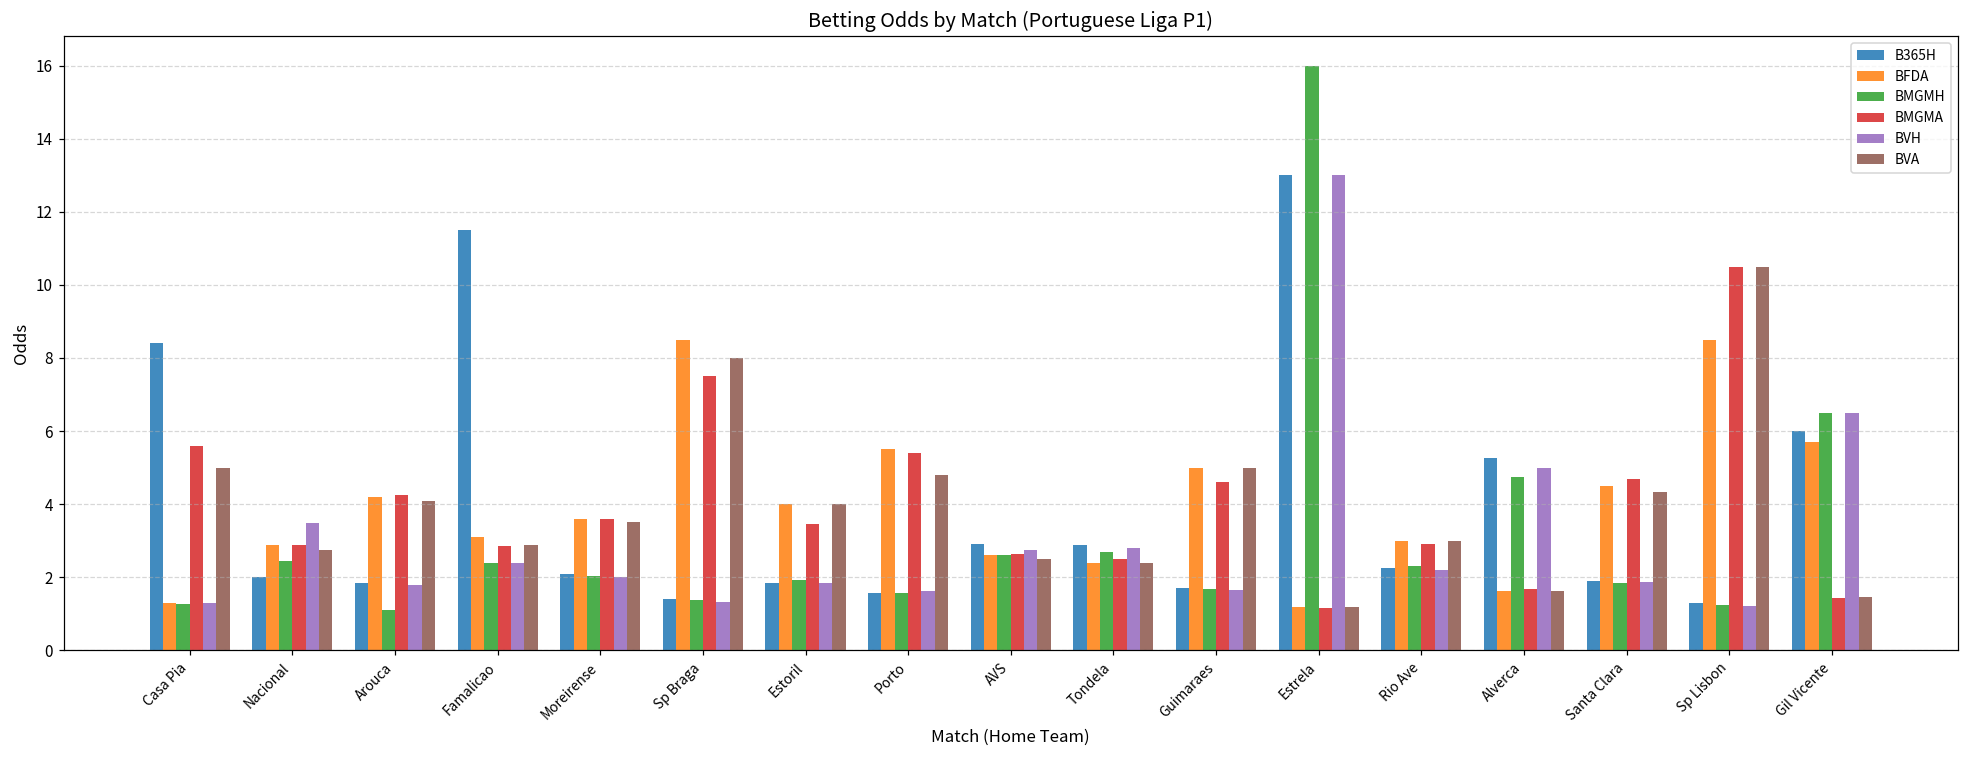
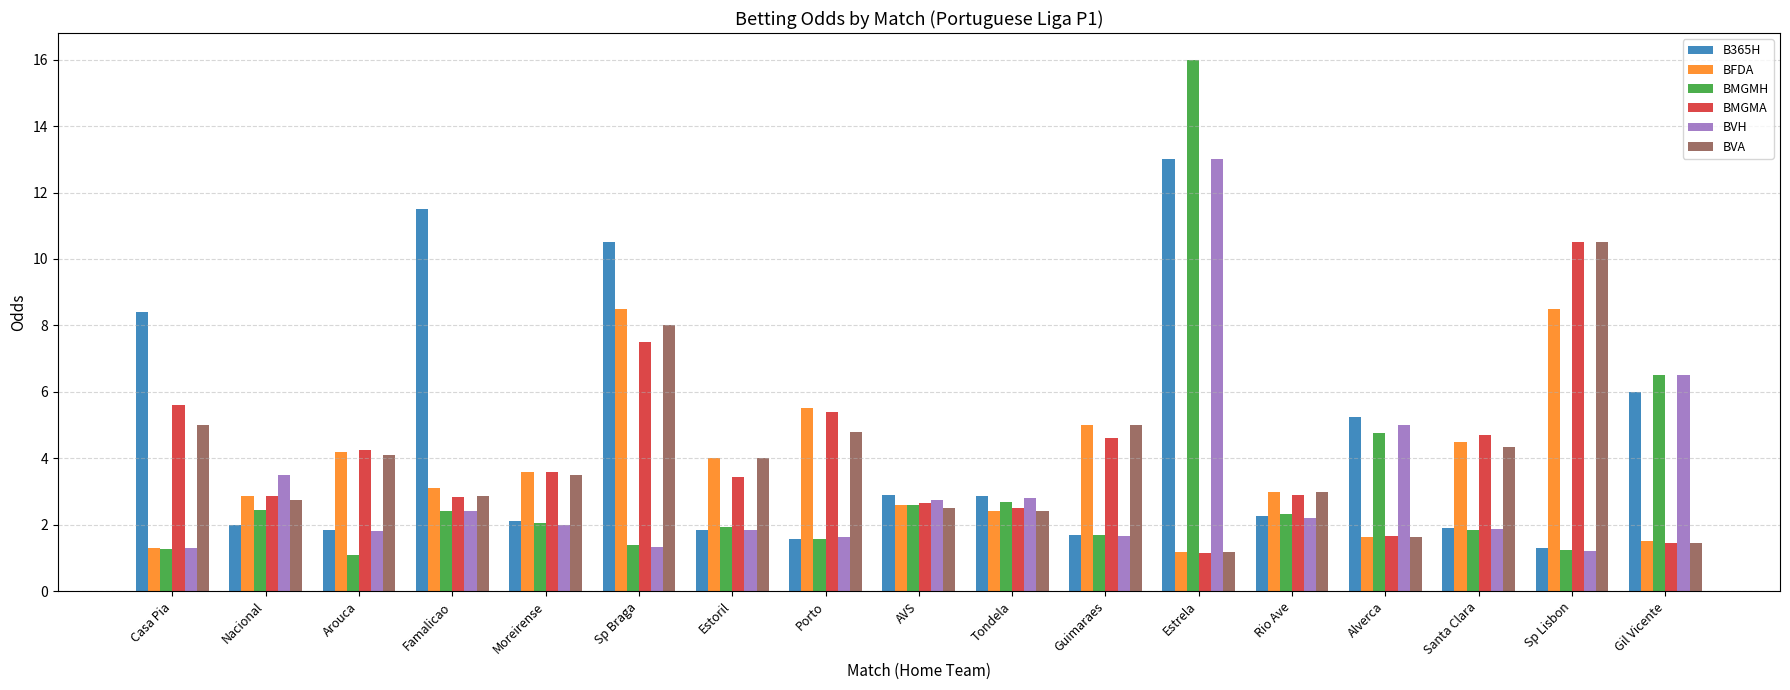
  {
    "B365H": {
      "Casa Pia": 8.4,
      "Nacional": 2.0,
      "Arouca": 1.8,
      "Famalicao": 11.5,
      "Moreirense": 2.1,
-     "Sp Braga": 1.4,
+     "Sp Braga": 10.5,
      "Estoril": 1.9,
      "Porto": 1.6,
      "AVS": 2.9,
      "Tondela": 2.9,
      "Guimaraes": 1.7,
      "Estrela": 13.0,
      "Rio Ave": 2.3,
      "Alverca": 5.3,
      "Santa Clara": 1.9,
      "Sp Lisbon": 1.3,
      "Gil Vicente": 6.0
    },
    "BFDA": {
      "Casa Pia": 1.3,
      "Nacional": 2.9,
      "Arouca": 4.2,
      "Famalicao": 3.1,
      "Moreirense": 3.6,
      "Sp Braga": 8.5,
      "Estoril": 4.0,
      "Porto": 5.5,
      "AVS": 2.6,
      "Tondela": 2.4,
      "Guimaraes": 5.0,
      "Estrela": 1.2,
      "Rio Ave": 3.0,
      "Alverca": 1.6,
      "Santa Clara": 4.5,
      "Sp Lisbon": 8.5,
-     "Gil Vicente": 5.7
+     "Gil Vicente": 1.5
    },
    "BMGMH": {
      "Casa Pia": 1.3,
      "Nacional": 2.5,
      "Arouca": 1.1,
      "Famalicao": 2.4,
      "Moreirense": 2.0,
      "Sp Braga": 1.4,
      "Estoril": 1.9,
      "Porto": 1.6,
      "AVS": 2.6,
      "Tondela": 2.7,
      "Guimaraes": 1.7,
      "Estrela": 16.0,
      "Rio Ave": 2.3,
      "Alverca": 4.8,
      "Santa Clara": 1.8,
      "Sp Lisbon": 1.2,
      "Gil Vicente": 6.5
    },
    "BMGMA": {
      "Casa Pia": 5.6,
      "Nacional": 2.9,
      "Arouca": 4.3,
      "Famalicao": 2.9,
      "Moreirense": 3.6,
      "Sp Braga": 7.5,
      "Estoril": 3.5,
      "Porto": 5.4,
      "AVS": 2.7,
      "Tondela": 2.5,
      "Guimaraes": 4.6,
      "Estrela": 1.2,
      "Rio Ave": 2.9,
      "Alverca": 1.7,
      "Santa Clara": 4.7,
      "Sp Lisbon": 10.5,
      "Gil Vicente": 1.4
    },
    "BVH": {
      "Casa Pia": 1.3,
      "Nacional": 3.5,
      "Arouca": 1.8,
      "Famalicao": 2.4,
      "Moreirense": 2.0,
      "Sp Braga": 1.3,
      "Estoril": 1.9,
      "Porto": 1.6,
      "AVS": 2.8,
      "Tondela": 2.8,
      "Guimaraes": 1.7,
      "Estrela": 13.0,
      "Rio Ave": 2.2,
      "Alverca": 5.0,
      "Santa Clara": 1.9,
      "Sp Lisbon": 1.2,
      "Gil Vicente": 6.5
    },
    "BVA": {
      "Casa Pia": 5.0,
      "Nacional": 2.8,
      "Arouca": 4.1,
      "Famalicao": 2.9,
      "Moreirense": 3.5,
      "Sp Braga": 8.0,
      "Estoril": 4.0,
      "Porto": 4.8,
      "AVS": 2.5,
      "Tondela": 2.4,
      "Guimaraes": 5.0,
      "Estrela": 1.2,
      "Rio Ave": 3.0,
      "Alverca": 1.6,
      "Santa Clara": 4.3,
      "Sp Lisbon": 10.5,
      "Gil Vicente": 1.5
    }
  }
